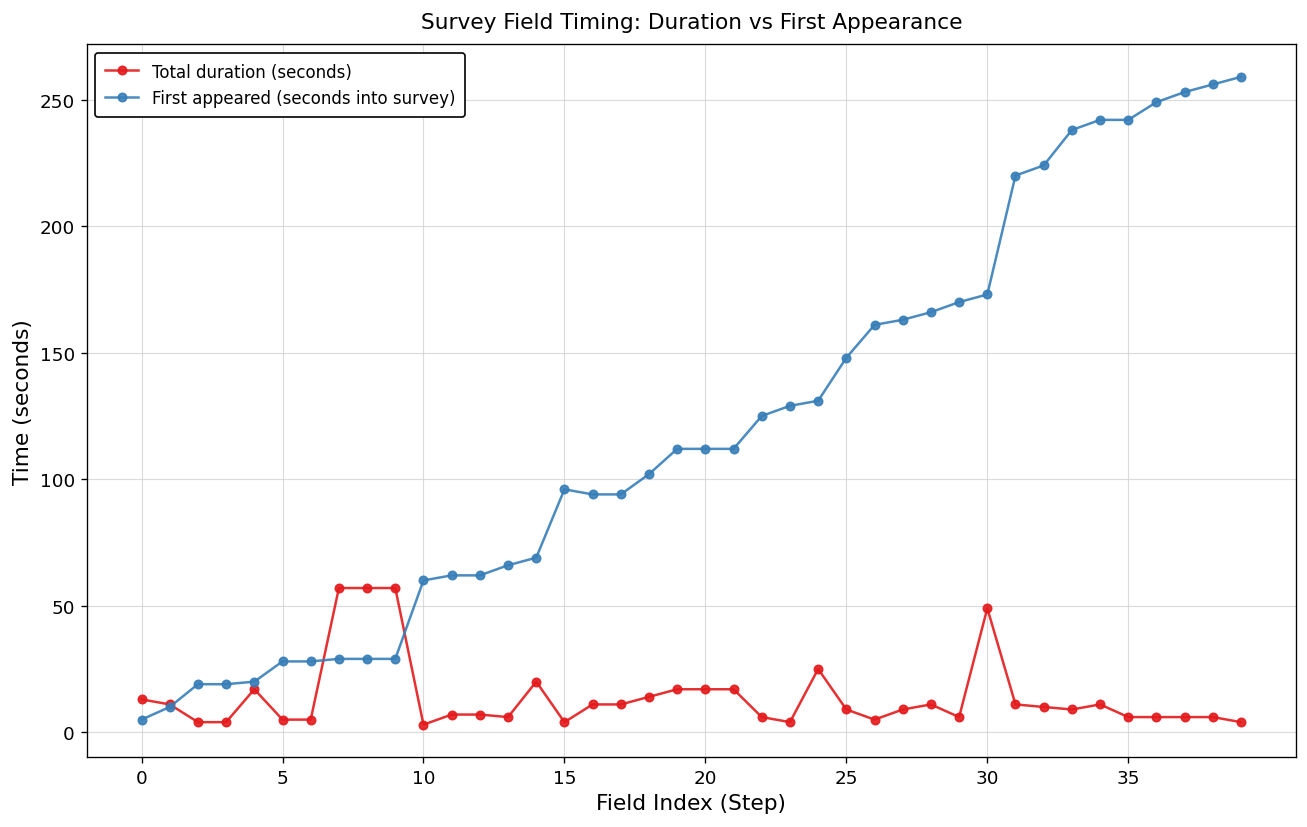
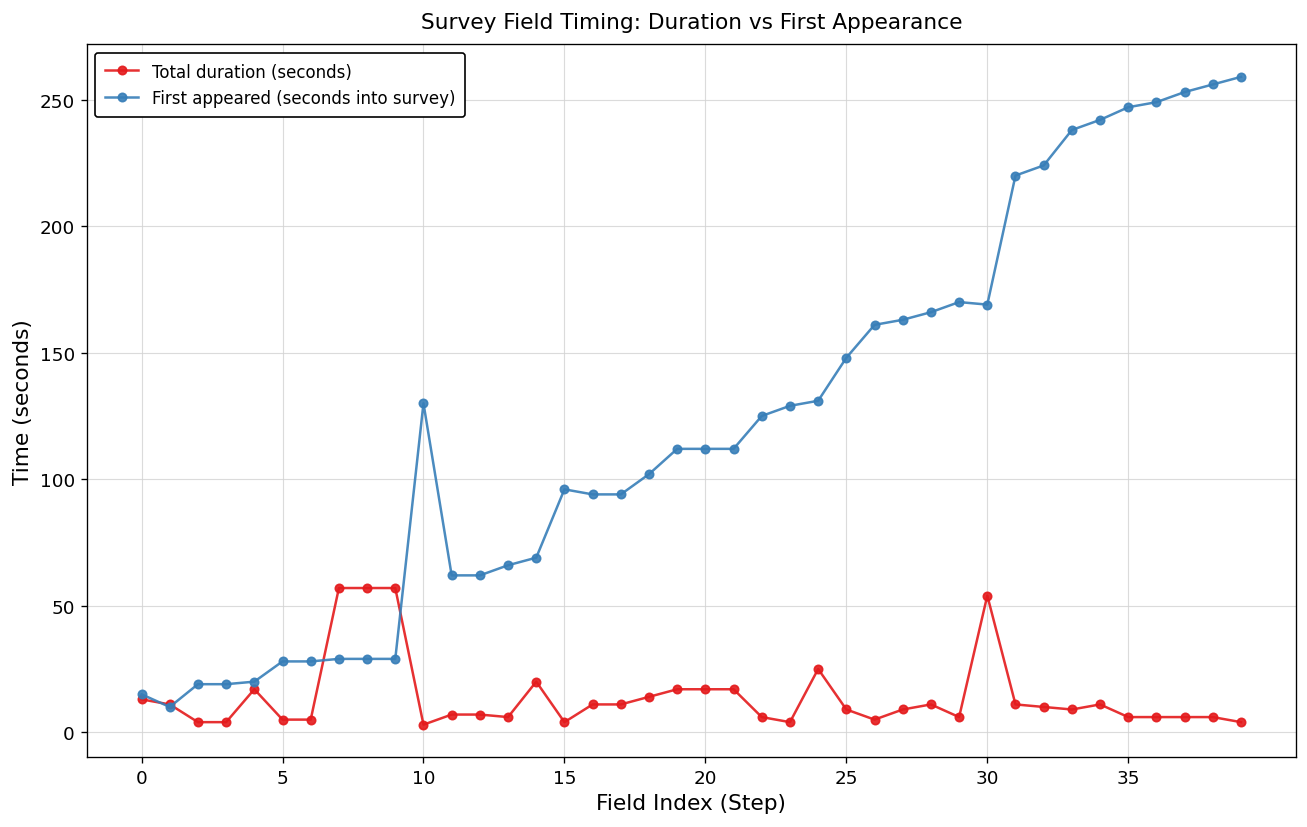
  {
    "Total duration (seconds)": {
      "0": 13,
      "5": 5,
      "10": 3,
      "15": 4,
      "20": 17,
      "25": 9,
-     "30": 49,
+     "30": 54,
      "35": 6
    },
    "First appeared (seconds into survey)": {
-     "0": 5,
+     "0": 15,
      "5": 28,
-     "10": 60,
+     "10": 130,
      "15": 96,
      "20": 112,
      "25": 148,
-     "30": 173,
-     "35": 242
+     "30": 169,
+     "35": 247
    }
  }
